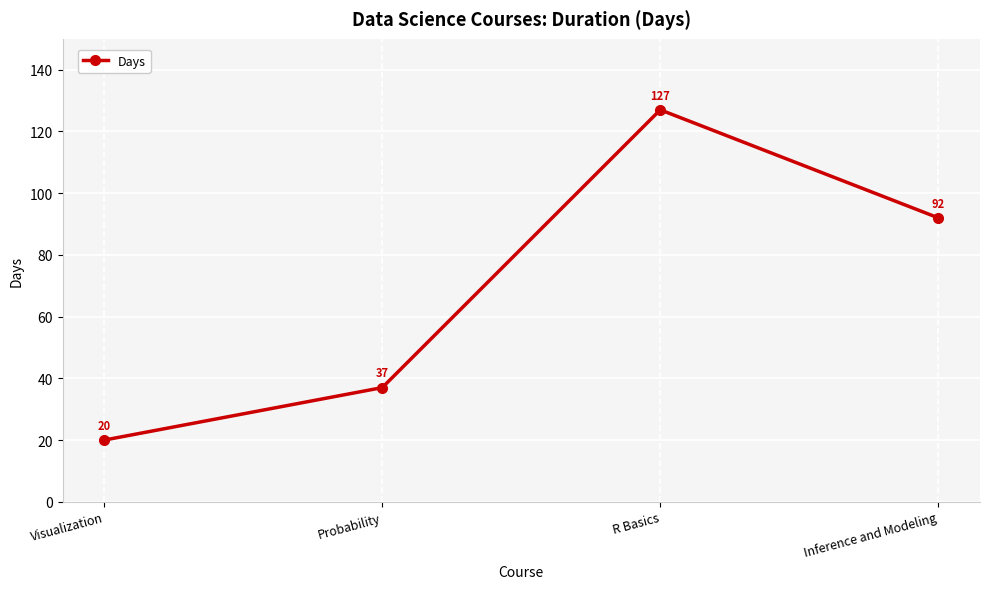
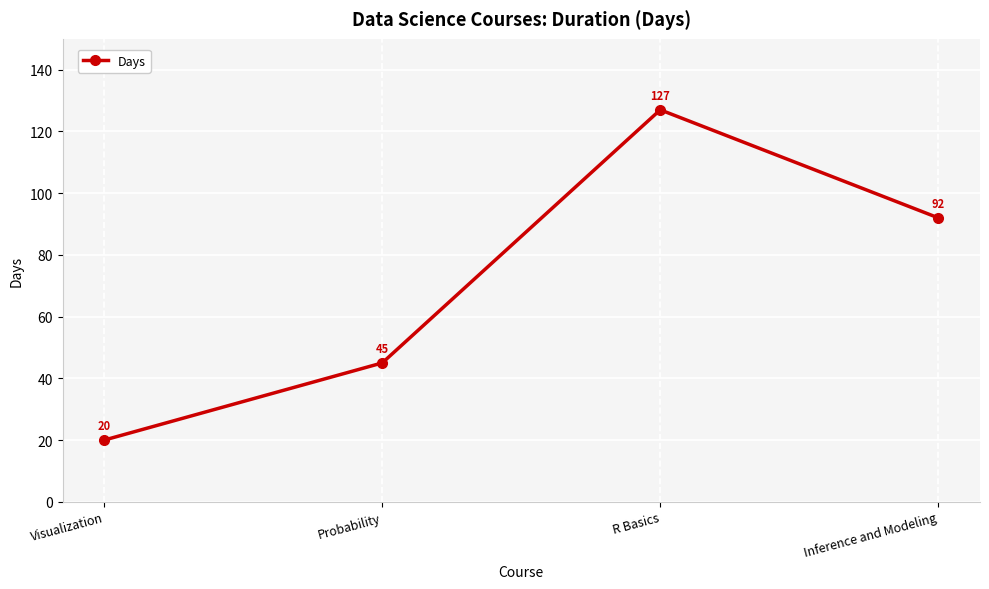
  {
    "Visualization": 20,
-   "Probability": 37,
+   "Probability": 45,
    "R Basics": 127,
    "Inference and Modeling": 92
  }
